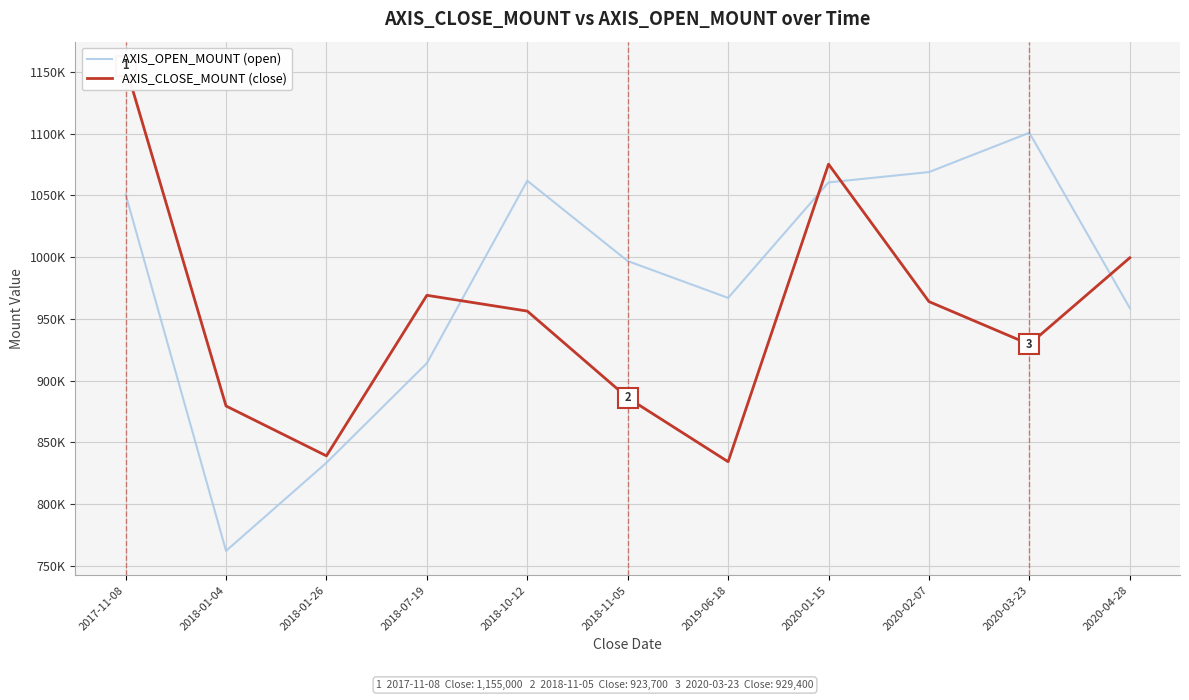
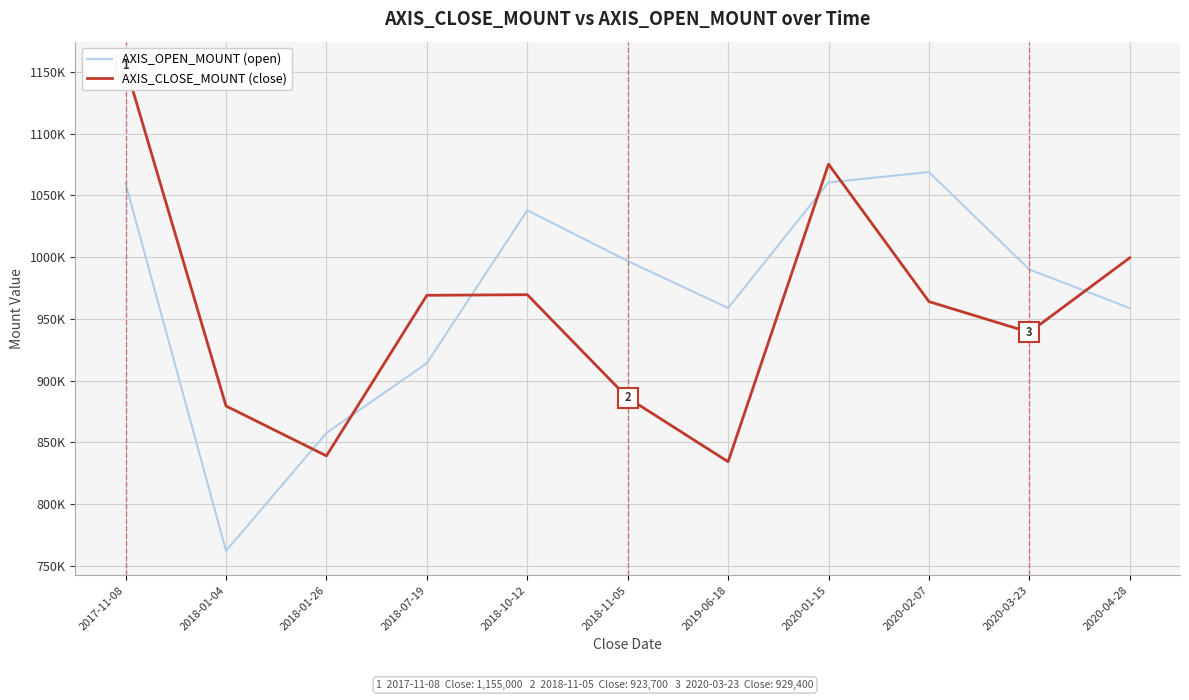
  {
    "AXIS_OPEN_MOUNT (open)": {
-     "2017-11-08": 1051000,
+     "2017-11-08": 1060000,
      "2018-01-04": 762000,
-     "2018-01-26": 833000,
+     "2018-01-26": 858000,
      "2018-07-19": 914000,
-     "2018-10-12": 1062000,
+     "2018-10-12": 1038000,
      "2018-11-05": 997000,
-     "2019-06-18": 967000,
+     "2019-06-18": 959000,
      "2020-01-15": 1061000,
      "2020-02-07": 1069000,
-     "2020-03-23": 1101000,
+     "2020-03-23": 990000,
      "2020-04-28": 959000
    },
    "AXIS_CLOSE_MOUNT (close)": {
      "2018-01-04": 879000,
      "2018-01-26": 839000,
      "2018-07-19": 969000,
-     "2018-10-12": 956000,
+     "2018-10-12": 970000,
      "2019-06-18": 834000,
      "2020-01-15": 1075000,
      "2020-02-07": 964000,
-     "2020-03-23": 929000,
+     "2020-03-23": 939000,
      "2020-04-28": 1000000
    }
  }
